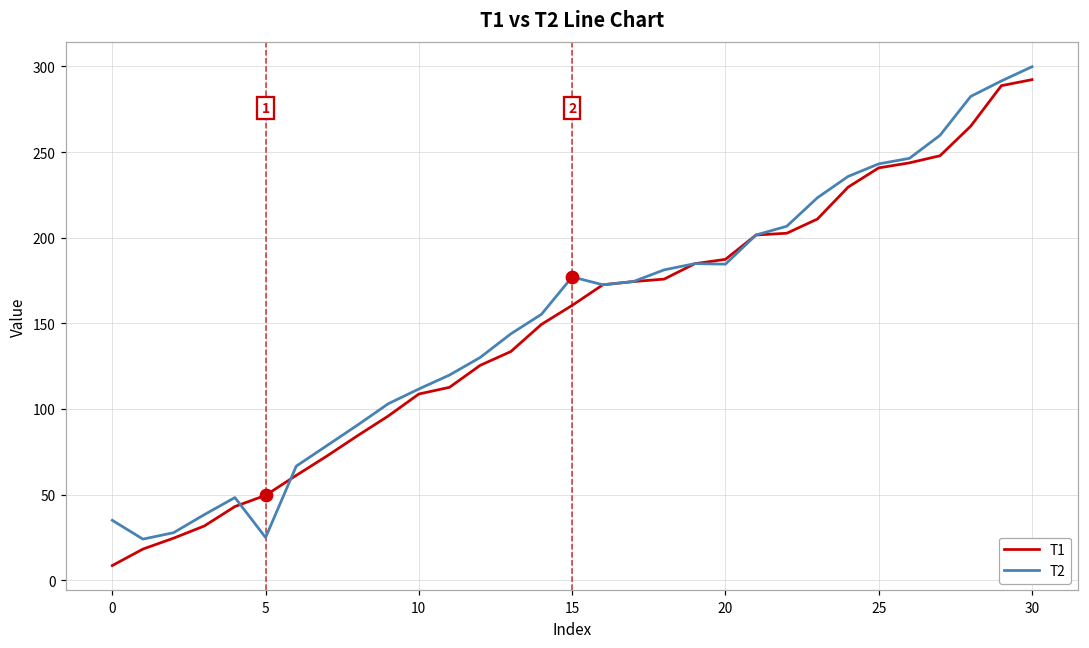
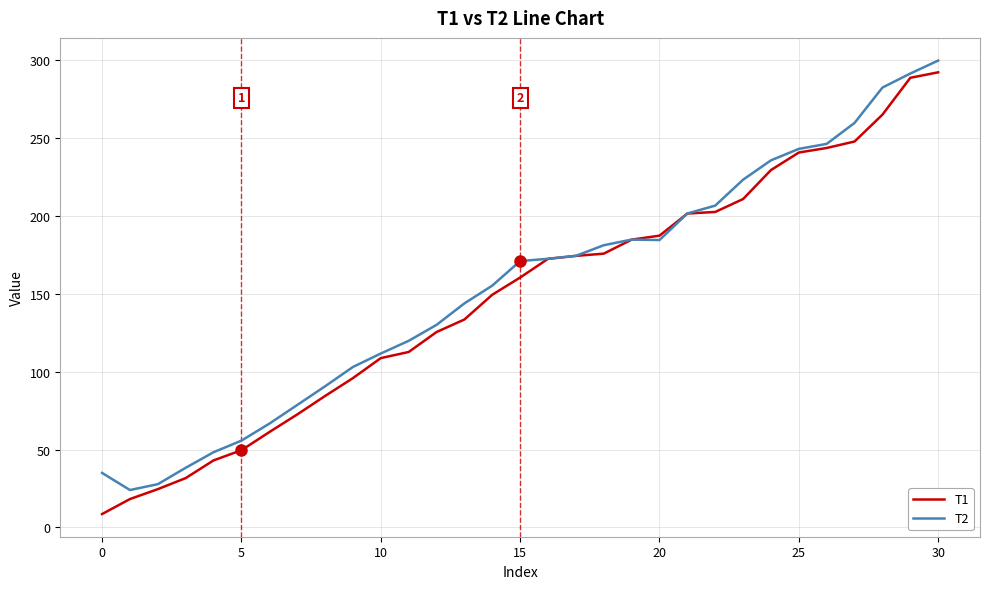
  {
    "T2": {
      "0": 35,
-     "5": 25,
+     "5": 56,
      "10": 112,
-     "15": 177,
+     "15": 171,
      "20": 185,
      "25": 243,
      "30": 300
    }
  }
